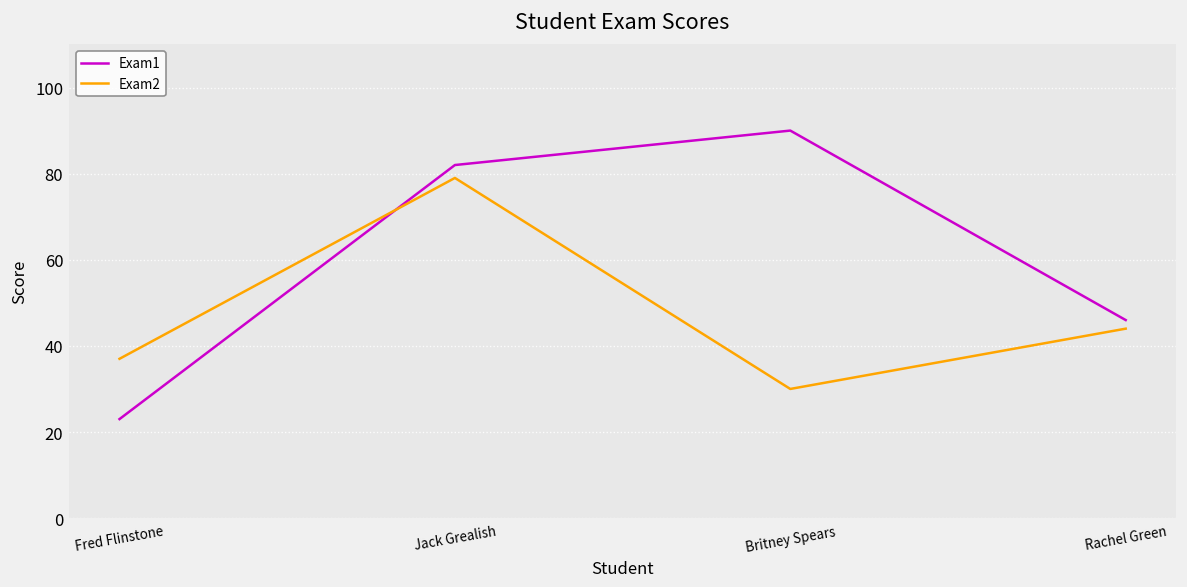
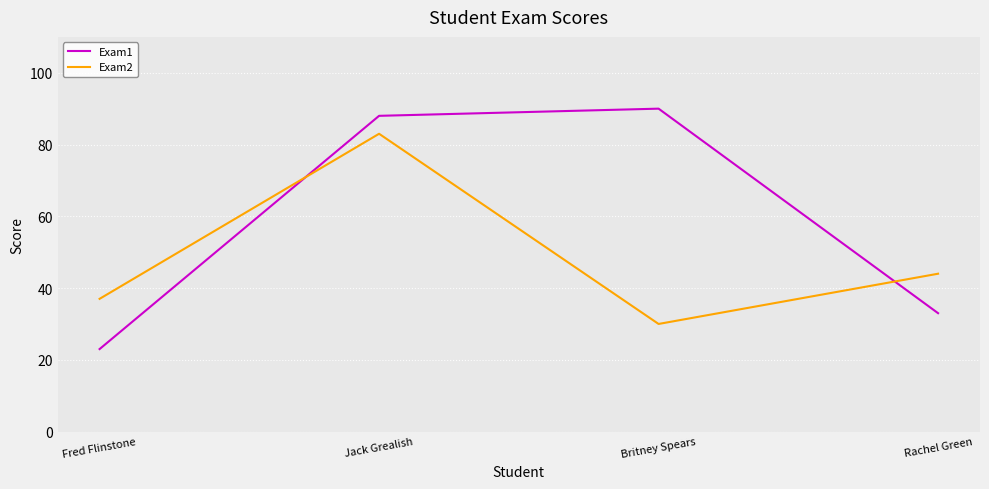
  {
    "Exam1": {
      "Fred Flinstone": 23,
-     "Jack Grealish": 82,
+     "Jack Grealish": 88,
      "Britney Spears": 90,
-     "Rachel Green": 46
+     "Rachel Green": 33
    },
    "Exam2": {
      "Fred Flinstone": 37,
-     "Jack Grealish": 79,
+     "Jack Grealish": 83,
      "Britney Spears": 30,
      "Rachel Green": 44
    }
  }
